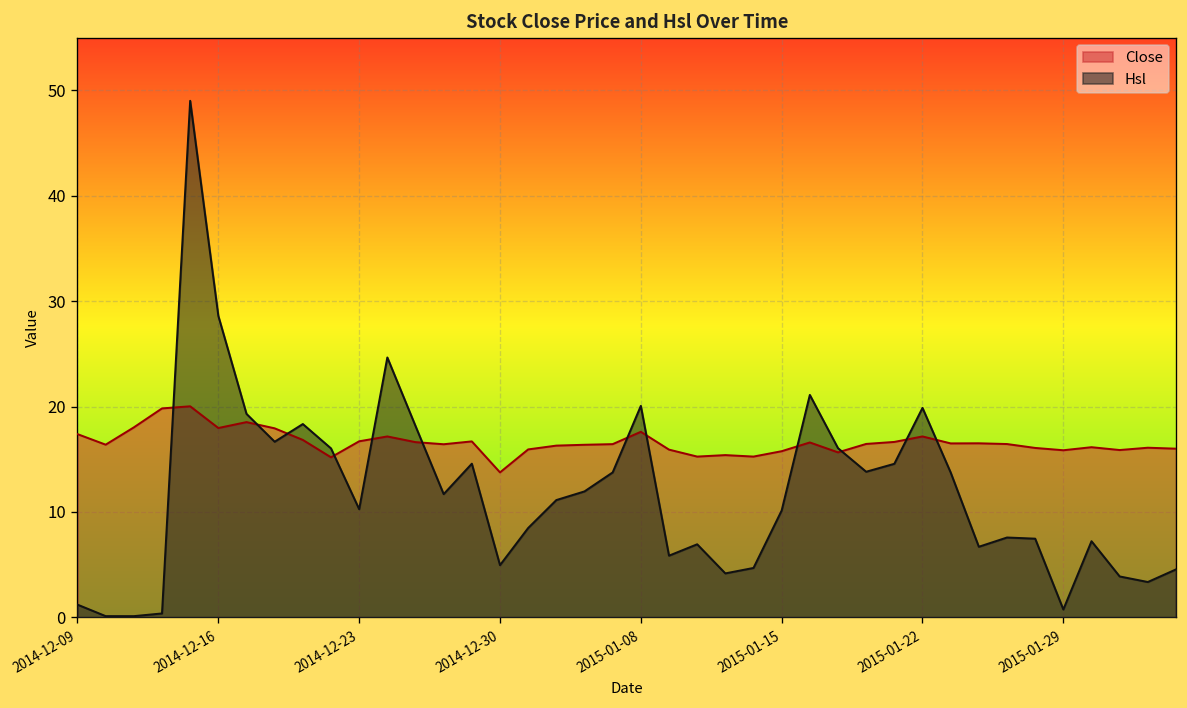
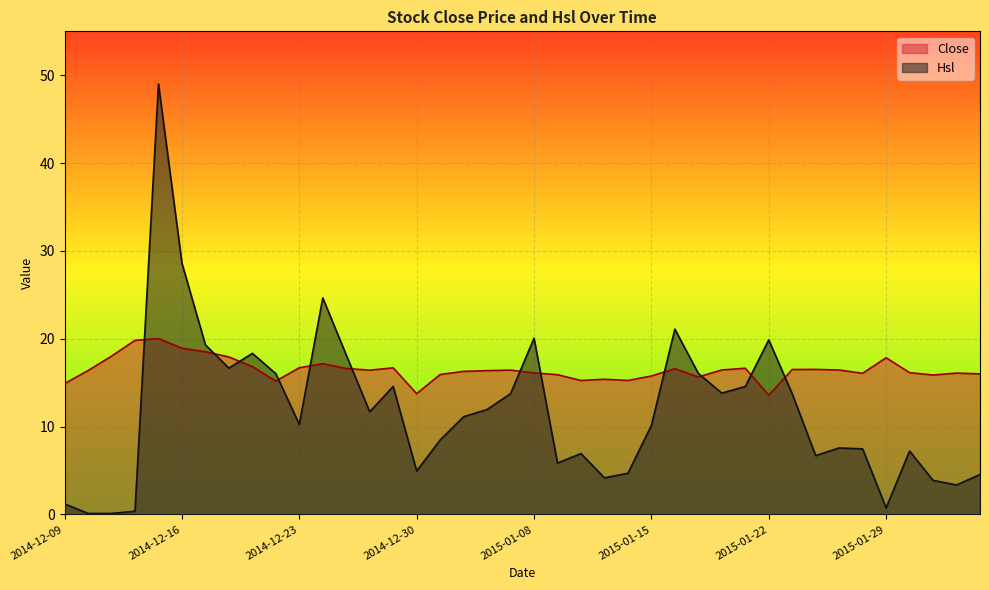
  {
    "Close": {
-     "2014-12-09": 17,
-     "2014-12-16": 18,
+     "2014-12-09": 15,
+     "2014-12-16": 19,
      "2014-12-23": 17,
      "2014-12-30": 14,
-     "2015-01-08": 18,
+     "2015-01-08": 16,
      "2015-01-15": 16,
-     "2015-01-22": 17,
-     "2015-01-29": 16
+     "2015-01-22": 14,
+     "2015-01-29": 18
    },
    "Hsl": {
      "2014-12-09": 1,
      "2014-12-16": 29,
      "2014-12-23": 10,
      "2014-12-30": 5,
      "2015-01-08": 20,
      "2015-01-15": 10,
      "2015-01-22": 20,
      "2015-01-29": 1
    }
  }
